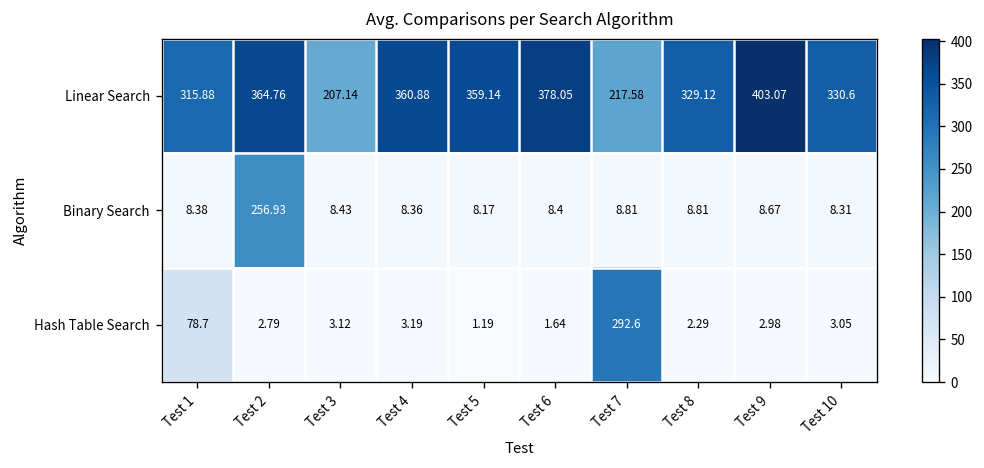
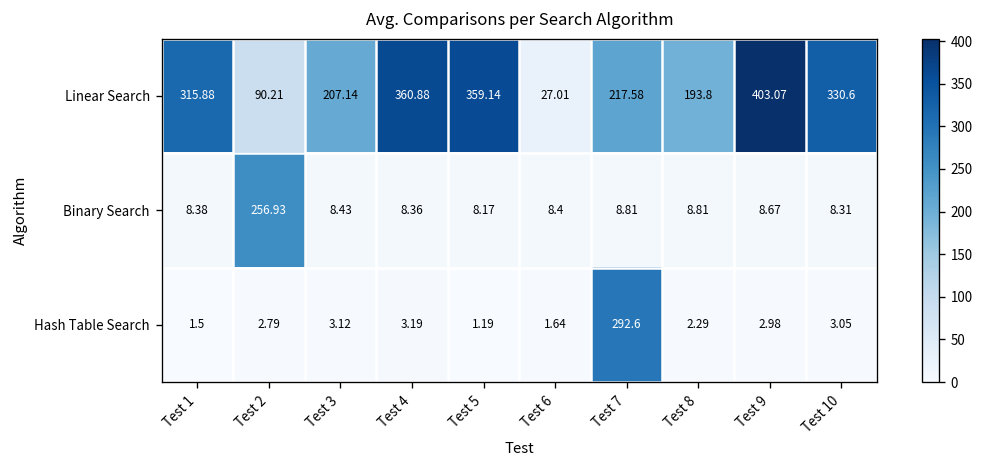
  {
    "Linear Search": {
      "Test 1": 315.88,
-     "Test 2": 364.76,
+     "Test 2": 90.21,
      "Test 3": 207.14,
      "Test 4": 360.88,
      "Test 5": 359.14,
-     "Test 6": 378.05,
+     "Test 6": 27.01,
      "Test 7": 217.58,
-     "Test 8": 329.12,
+     "Test 8": 193.8,
      "Test 9": 403.07,
      "Test 10": 330.6
    },
    "Binary Search": {
      "Test 1": 8.38,
      "Test 2": 256.93,
      "Test 3": 8.43,
      "Test 4": 8.36,
      "Test 5": 8.17,
      "Test 6": 8.4,
      "Test 7": 8.81,
      "Test 8": 8.81,
      "Test 9": 8.67,
      "Test 10": 8.31
    },
    "Hash Table Search": {
-     "Test 1": 78.7,
+     "Test 1": 1.5,
      "Test 2": 2.79,
      "Test 3": 3.12,
      "Test 4": 3.19,
      "Test 5": 1.19,
      "Test 6": 1.64,
      "Test 7": 292.6,
      "Test 8": 2.29,
      "Test 9": 2.98,
      "Test 10": 3.05
    }
  }
